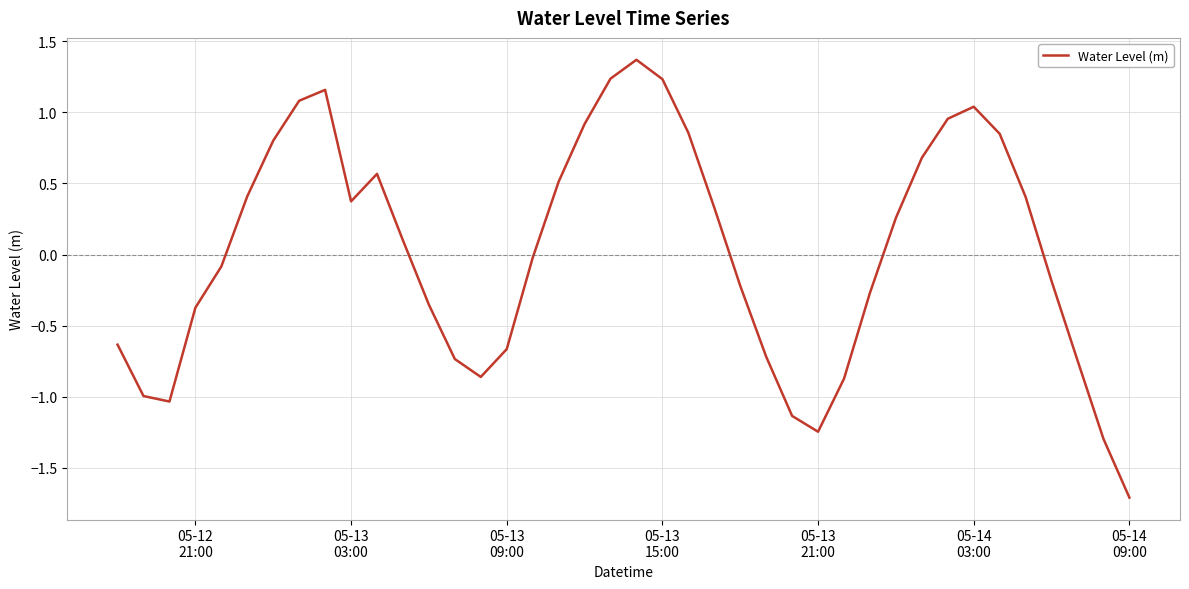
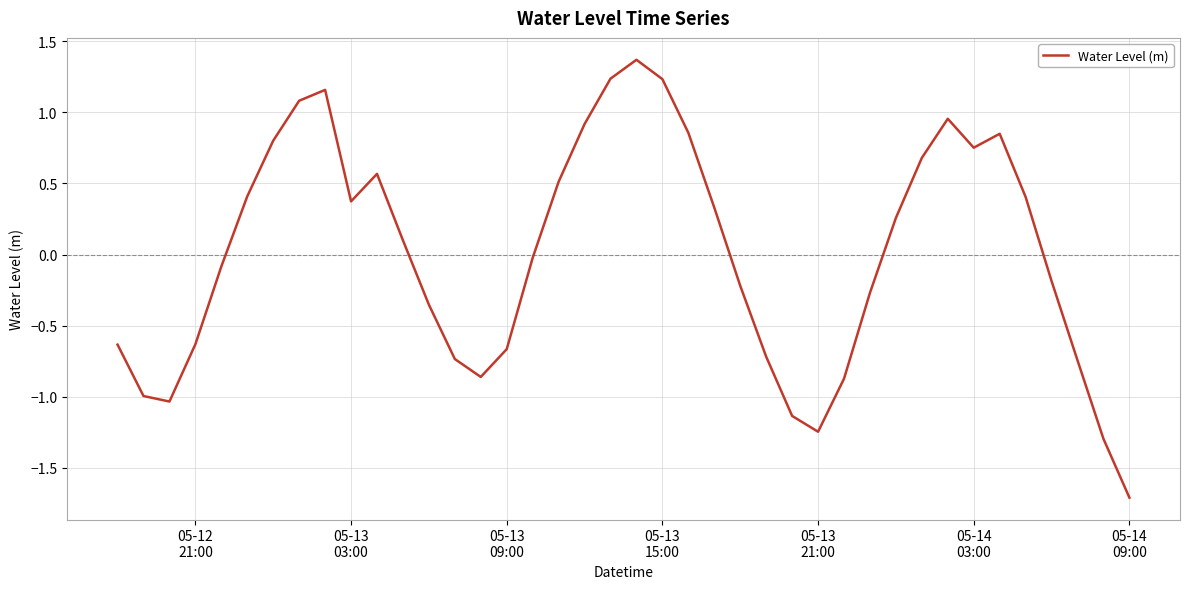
  {
-   "05-12 21:00": -0.37,
+   "05-12 21:00": -0.63,
    "05-13 03:00": 0.37,
    "05-13 09:00": -0.66,
    "05-13 15:00": 1.23,
    "05-13 21:00": -1.25,
-   "05-14 03:00": 1.04,
+   "05-14 03:00": 0.75,
    "05-14 09:00": -1.71
  }
